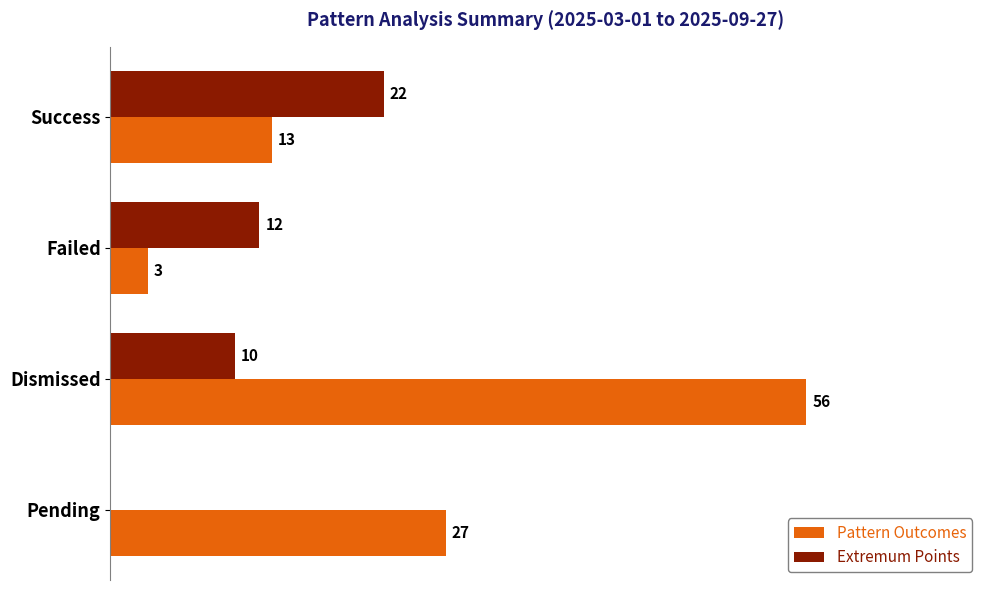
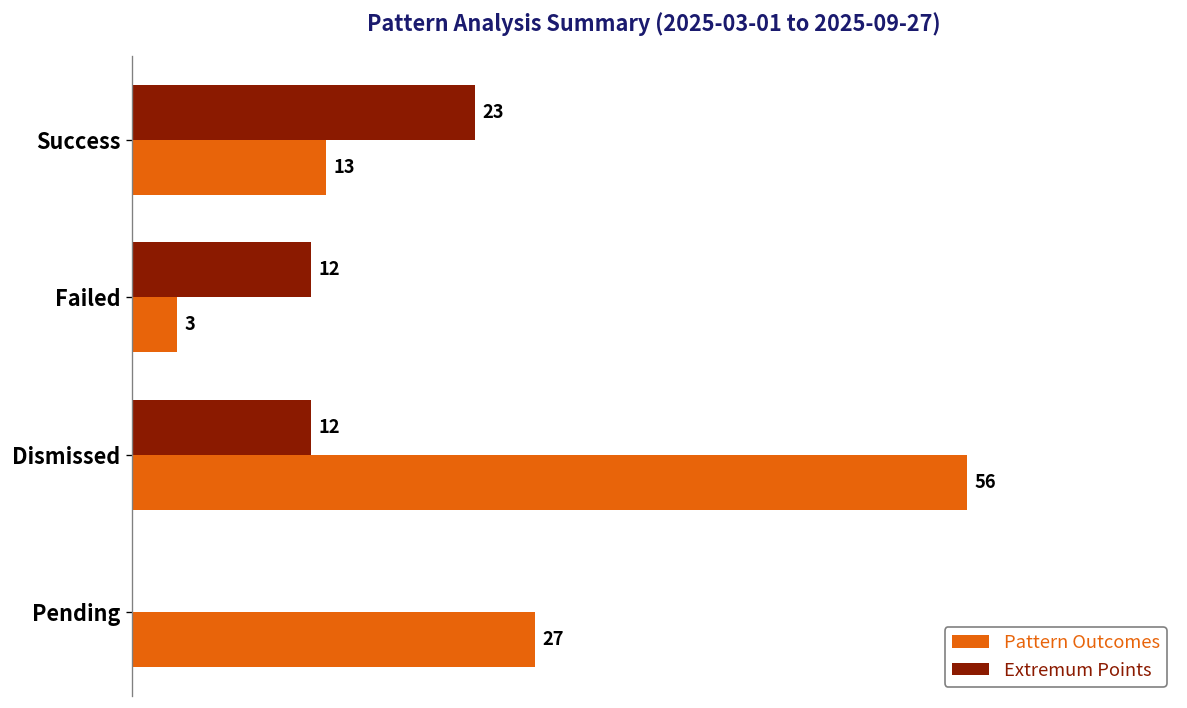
  {
    "Pattern Outcomes": {
      "Success": 13,
      "Failed": 3,
      "Dismissed": 56,
      "Pending": 27
    },
    "Extremum Points": {
-     "Success": 22,
+     "Success": 23,
      "Failed": 12,
-     "Dismissed": 10
+     "Dismissed": 12
    }
  }
